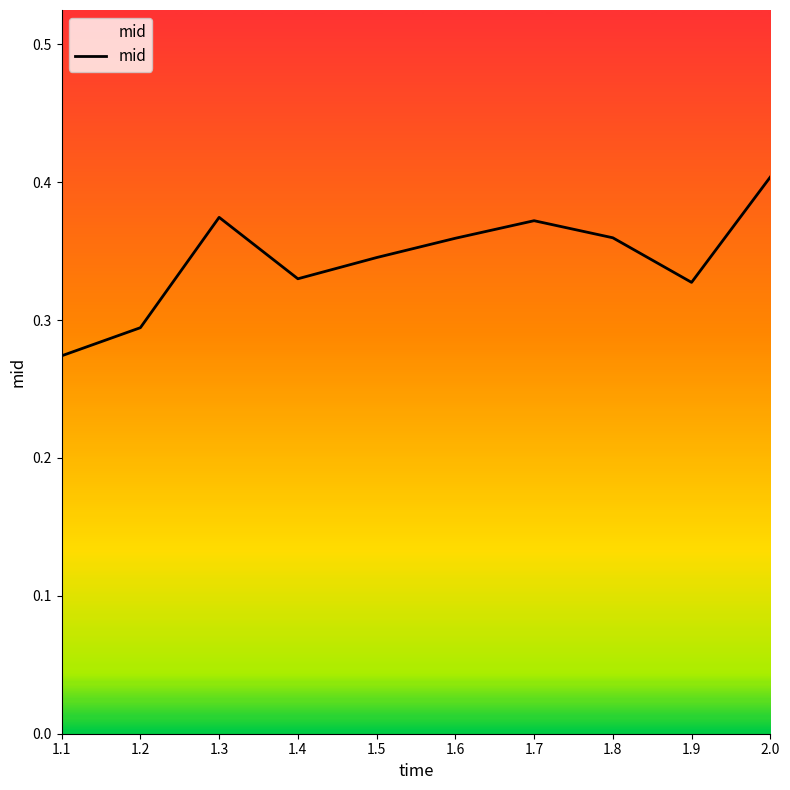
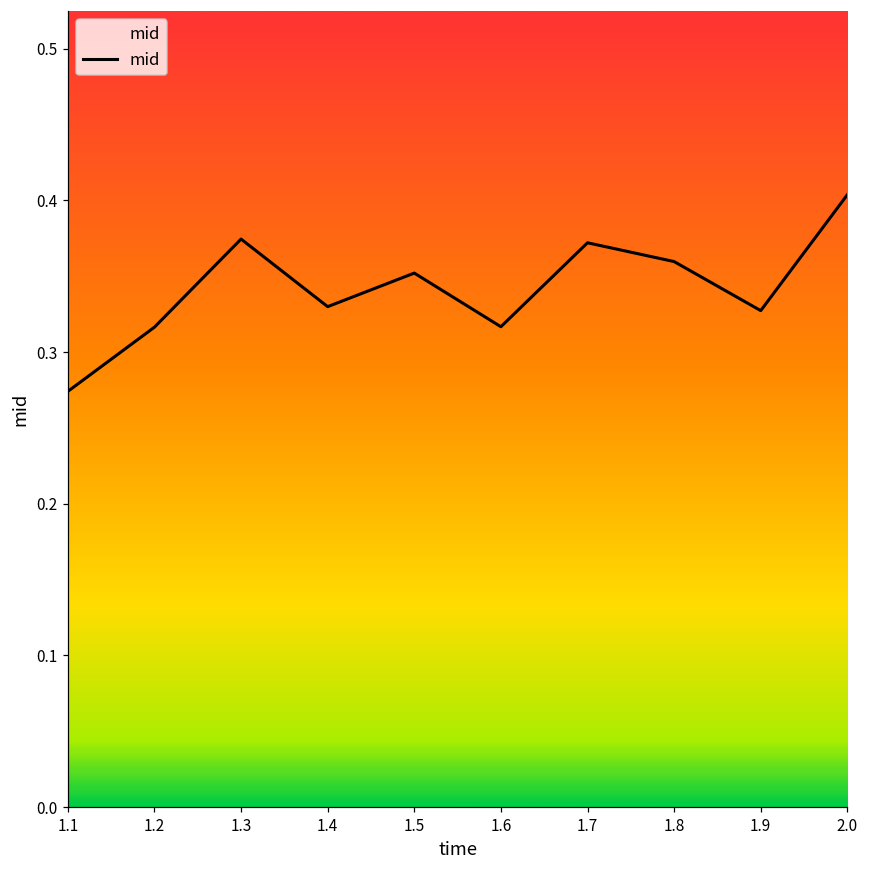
  {
    "1.1": 0.274,
-   "1.2": 0.294,
+   "1.2": 0.316,
    "1.3": 0.374,
    "1.4": 0.330,
-   "1.5": 0.345,
-   "1.6": 0.359,
+   "1.5": 0.352,
+   "1.6": 0.317,
    "1.7": 0.372,
    "1.8": 0.360,
    "1.9": 0.327,
    "2.0": 0.404
  }
